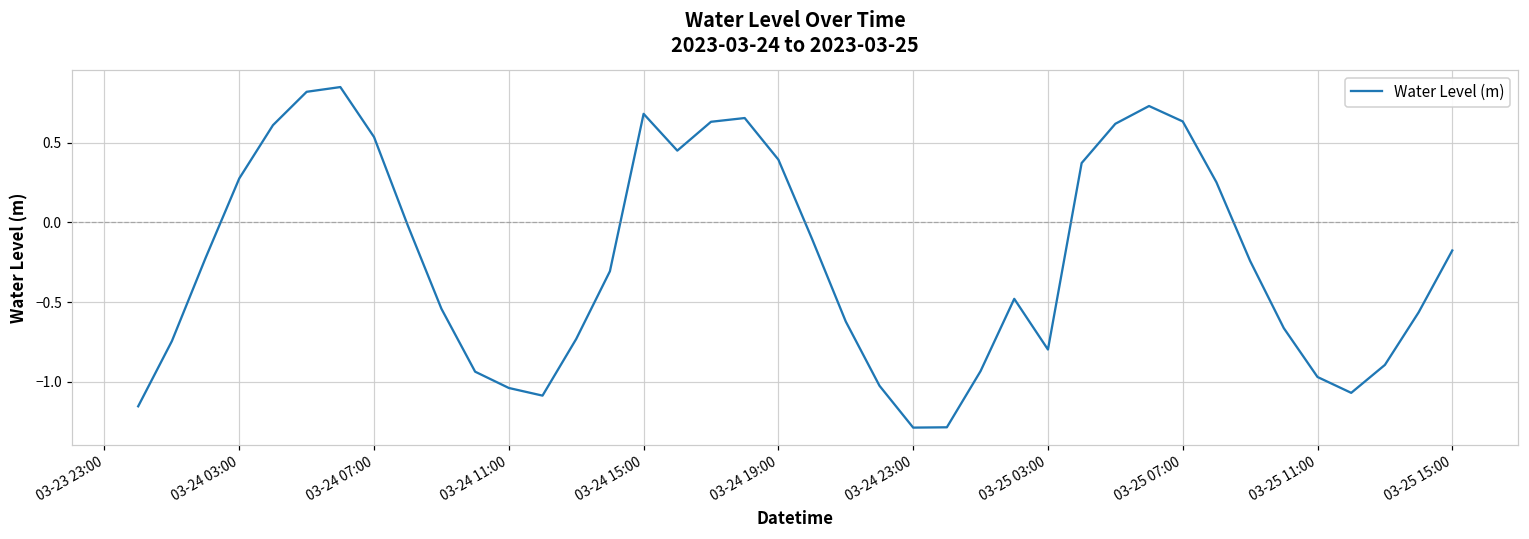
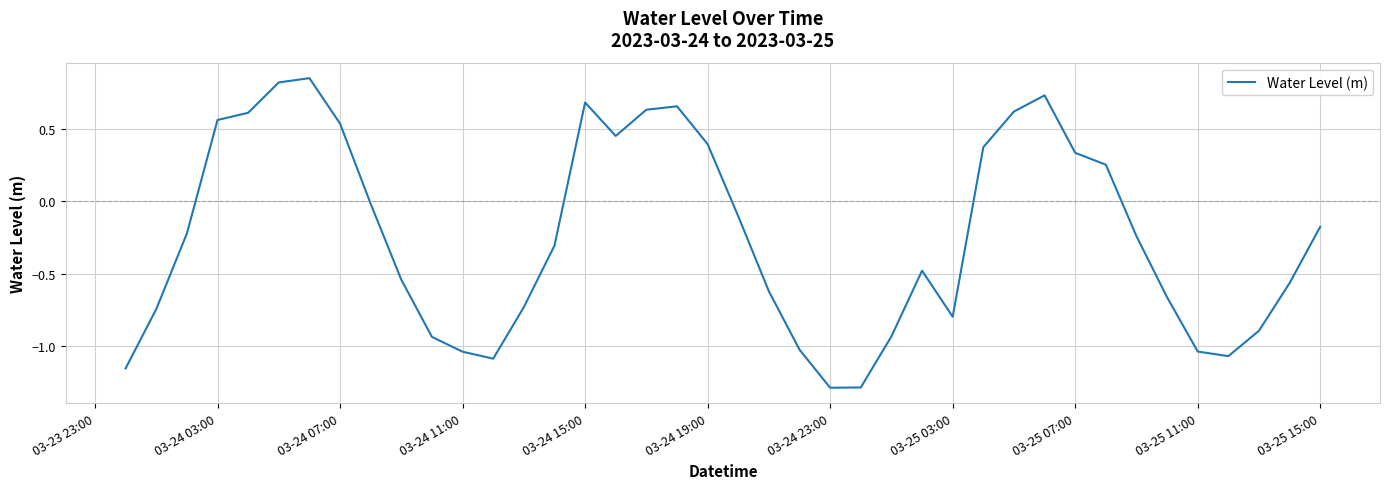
  {
-   "03-24 03:00": 0.27,
+   "03-24 03:00": 0.56,
    "03-24 07:00": 0.53,
    "03-24 11:00": -1.04,
    "03-24 15:00": 0.68,
    "03-24 19:00": 0.39,
    "03-24 23:00": -1.29,
    "03-25 03:00": -0.80,
-   "03-25 07:00": 0.63,
-   "03-25 11:00": -0.97,
+   "03-25 07:00": 0.33,
+   "03-25 11:00": -1.04,
    "03-25 15:00": -0.18
  }
